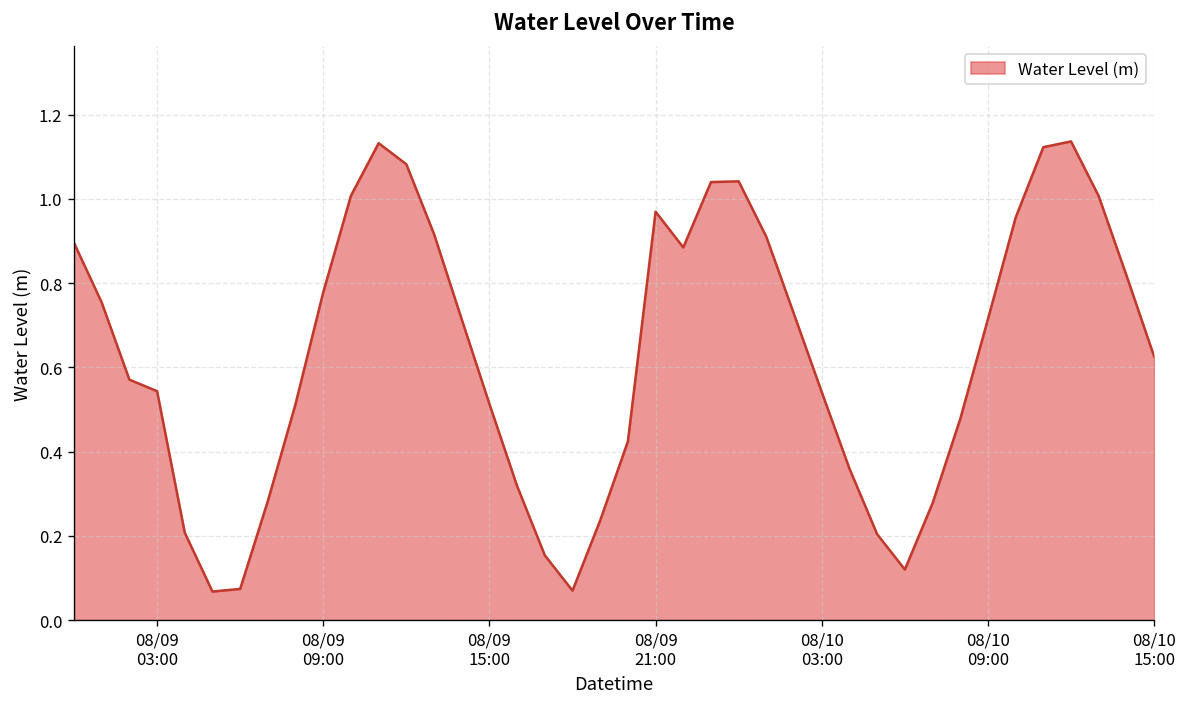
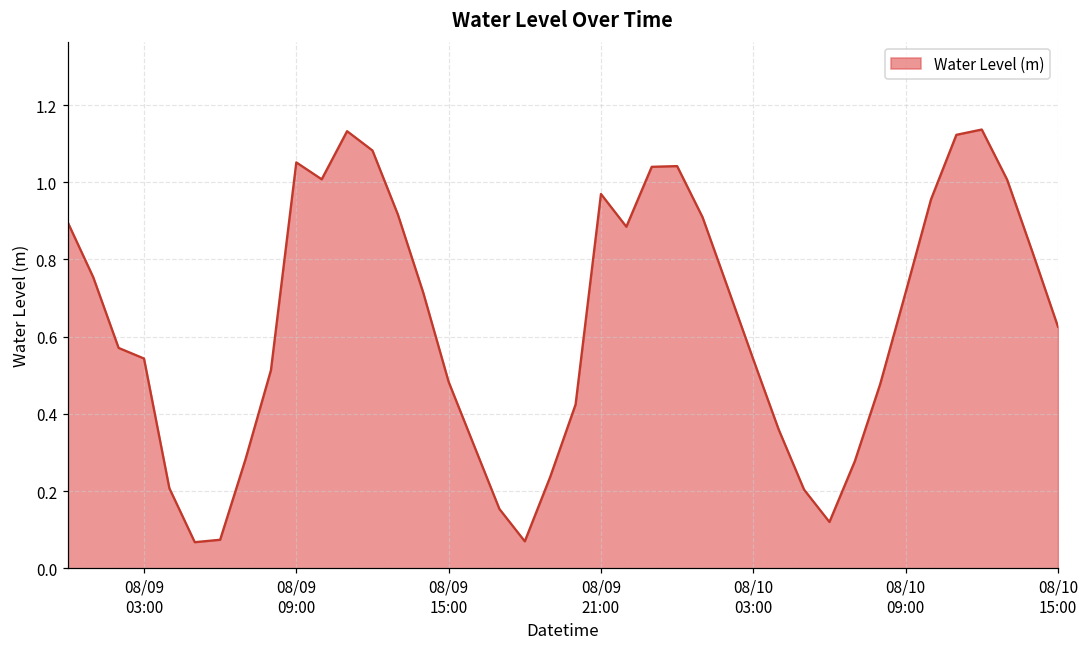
  {
    "08/09 03:00": 0.54,
-   "08/09 09:00": 0.78,
-   "08/09 15:00": 0.51,
+   "08/09 09:00": 1.05,
+   "08/09 15:00": 0.48,
    "08/09 21:00": 0.97,
    "08/10 03:00": 0.54,
    "08/10 09:00": 0.71,
    "08/10 15:00": 0.63
  }
